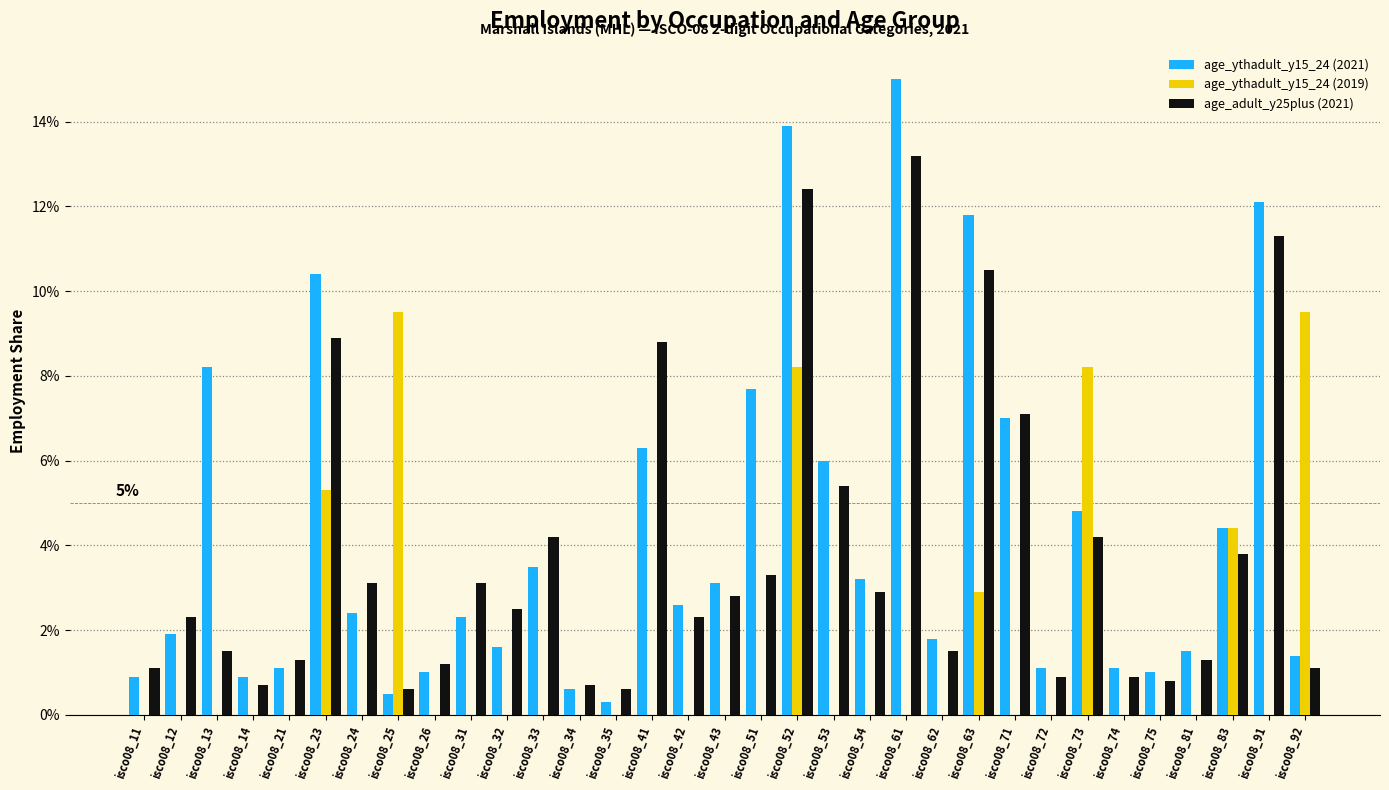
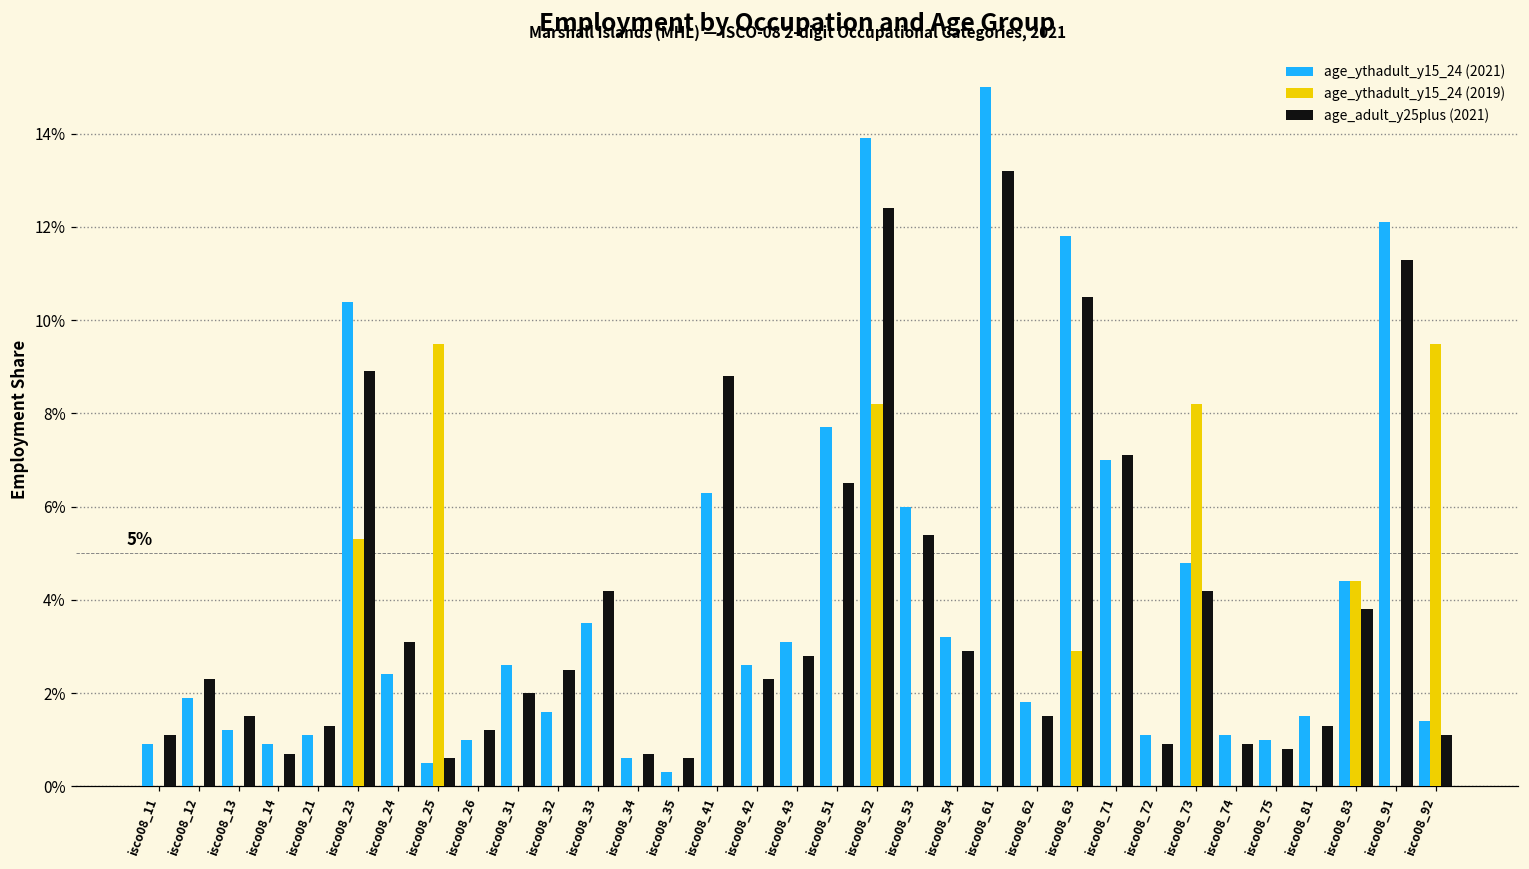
  {
    "age_ythadult_y15_24 (2021)": {
      "isco08_11": "0.9%",
      "isco08_12": "1.9%",
-     "isco08_13": "8.2%",
+     "isco08_13": "1.2%",
      "isco08_14": "0.9%",
      "isco08_21": "1.1%",
      "isco08_23": "10.4%",
      "isco08_24": "2.4%",
      "isco08_25": "0.5%",
      "isco08_26": "1.0%",
-     "isco08_31": "2.3%",
+     "isco08_31": "2.6%",
      "isco08_32": "1.6%",
      "isco08_33": "3.5%",
      "isco08_34": "0.6%",
      "isco08_35": "0.3%",
      "isco08_41": "6.3%",
      "isco08_42": "2.6%",
      "isco08_43": "3.1%",
      "isco08_51": "7.7%",
      "isco08_52": "13.9%",
      "isco08_53": "6.0%",
      "isco08_54": "3.2%",
      "isco08_61": "15.0%",
      "isco08_62": "1.8%",
      "isco08_63": "11.8%",
      "isco08_71": "7.0%",
      "isco08_72": "1.1%",
      "isco08_73": "4.8%",
      "isco08_74": "1.1%",
      "isco08_75": "1.0%",
      "isco08_81": "1.5%",
      "isco08_83": "4.4%",
      "isco08_91": "12.1%",
      "isco08_92": "1.4%"
    },
    "age_ythadult_y15_24 (2019)": {
      "isco08_11": "0.0%",
      "isco08_12": "0.0%",
      "isco08_13": "0.0%",
      "isco08_14": "0.0%",
      "isco08_21": "0.0%",
      "isco08_23": "5.3%",
      "isco08_24": "0.0%",
      "isco08_25": "9.5%",
      "isco08_26": "0.0%",
      "isco08_31": "0.0%",
      "isco08_32": "0.0%",
      "isco08_33": "0.0%",
      "isco08_34": "0.0%",
      "isco08_35": "0.0%",
      "isco08_41": "0.0%",
      "isco08_42": "0.0%",
      "isco08_43": "0.0%",
      "isco08_51": "0.0%",
      "isco08_52": "8.2%",
      "isco08_53": "0.0%",
      "isco08_54": "0.0%",
      "isco08_61": "0.0%",
      "isco08_62": "0.0%",
      "isco08_63": "2.9%",
      "isco08_71": "0.0%",
      "isco08_72": "0.0%",
      "isco08_73": "8.2%",
      "isco08_74": "0.0%",
      "isco08_75": "0.0%",
      "isco08_81": "0.0%",
      "isco08_83": "4.4%",
      "isco08_91": "0.0%",
      "isco08_92": "9.5%"
    },
    "age_adult_y25plus (2021)": {
      "isco08_11": "1.1%",
      "isco08_12": "2.3%",
      "isco08_13": "1.5%",
      "isco08_14": "0.7%",
      "isco08_21": "1.3%",
      "isco08_23": "8.9%",
      "isco08_24": "3.1%",
      "isco08_25": "0.6%",
      "isco08_26": "1.2%",
-     "isco08_31": "3.1%",
+     "isco08_31": "2.0%",
      "isco08_32": "2.5%",
      "isco08_33": "4.2%",
      "isco08_34": "0.7%",
      "isco08_35": "0.6%",
      "isco08_41": "8.8%",
      "isco08_42": "2.3%",
      "isco08_43": "2.8%",
-     "isco08_51": "3.3%",
+     "isco08_51": "6.5%",
      "isco08_52": "12.4%",
      "isco08_53": "5.4%",
      "isco08_54": "2.9%",
      "isco08_61": "13.2%",
      "isco08_62": "1.5%",
      "isco08_63": "10.5%",
      "isco08_71": "7.1%",
      "isco08_72": "0.9%",
      "isco08_73": "4.2%",
      "isco08_74": "0.9%",
      "isco08_75": "0.8%",
      "isco08_81": "1.3%",
      "isco08_83": "3.8%",
      "isco08_91": "11.3%",
      "isco08_92": "1.1%"
    }
  }
